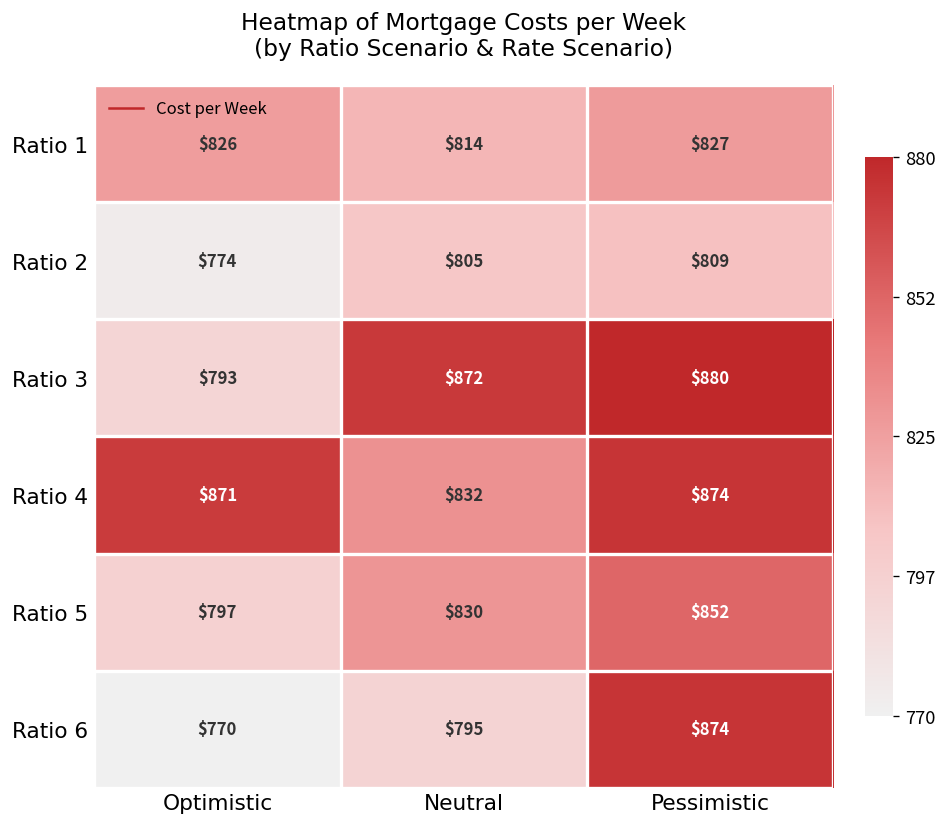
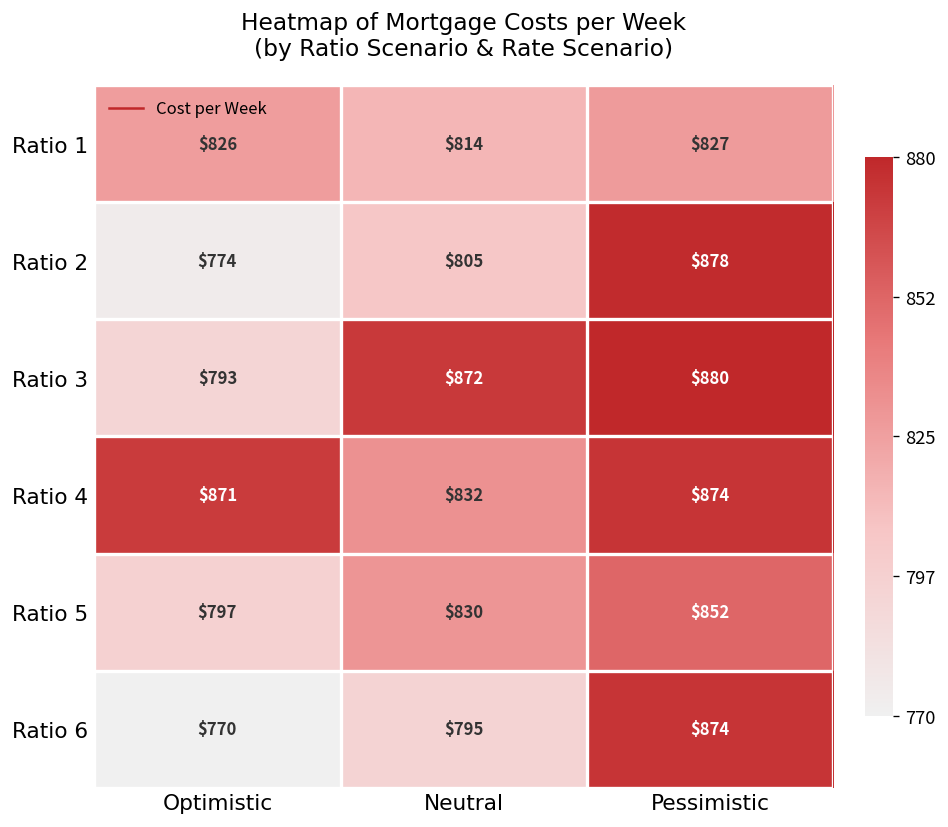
  {
    "Ratio 1": {
      "Optimistic": "$826",
      "Neutral": "$814",
      "Pessimistic": "$827"
    },
    "Ratio 2": {
      "Optimistic": "$774",
      "Neutral": "$805",
-     "Pessimistic": "$809"
+     "Pessimistic": "$878"
    },
    "Ratio 3": {
      "Optimistic": "$793",
      "Neutral": "$872",
      "Pessimistic": "$880"
    },
    "Ratio 4": {
      "Optimistic": "$871",
      "Neutral": "$832",
      "Pessimistic": "$874"
    },
    "Ratio 5": {
      "Optimistic": "$797",
      "Neutral": "$830",
      "Pessimistic": "$852"
    },
    "Ratio 6": {
      "Optimistic": "$770",
      "Neutral": "$795",
      "Pessimistic": "$874"
    }
  }
